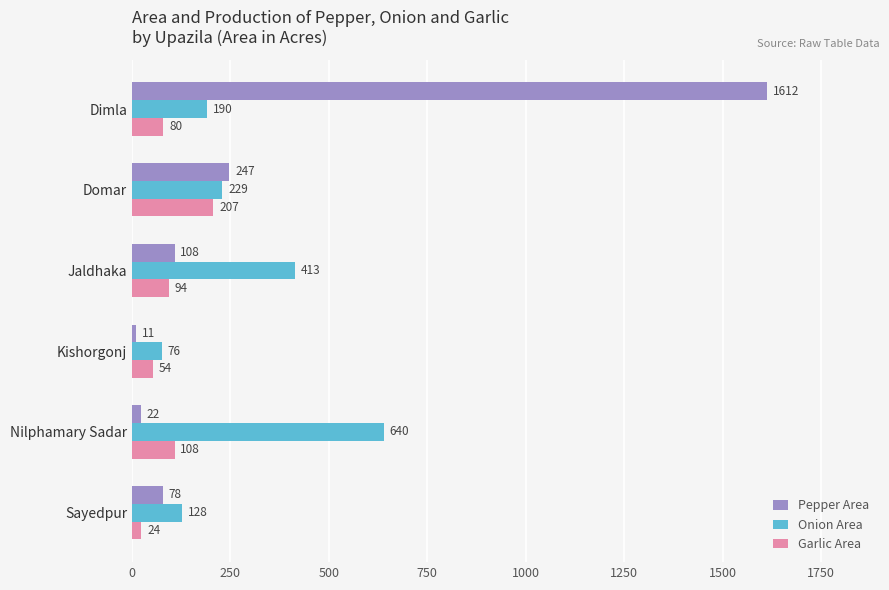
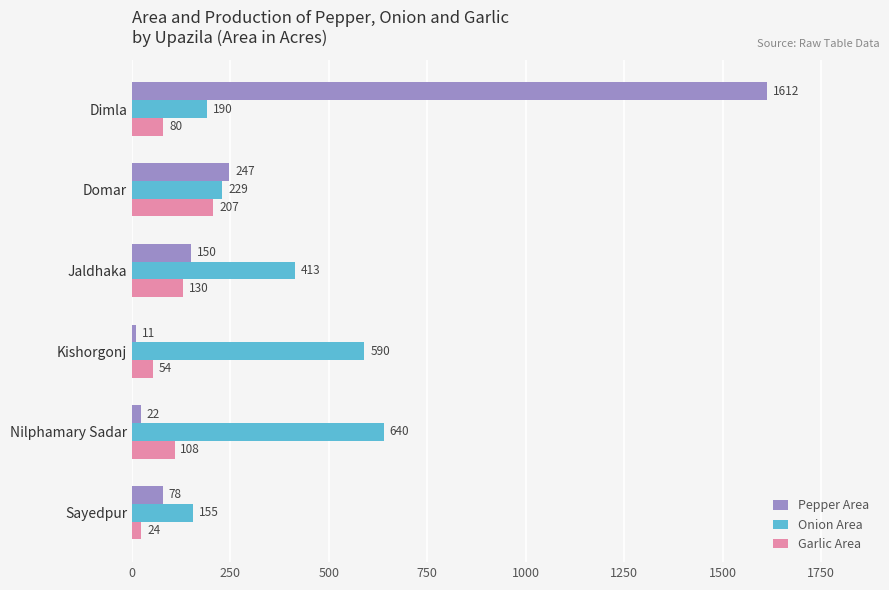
  {
    "Pepper Area": {
      "Dimla": 1612,
      "Domar": 247,
-     "Jaldhaka": 108,
+     "Jaldhaka": 150,
      "Kishorgonj": 11,
      "Nilphamary Sadar": 22,
      "Sayedpur": 78
    },
    "Onion Area": {
      "Dimla": 190,
      "Domar": 229,
      "Jaldhaka": 413,
-     "Kishorgonj": 76,
+     "Kishorgonj": 590,
      "Nilphamary Sadar": 640,
-     "Sayedpur": 128
+     "Sayedpur": 155
    },
    "Garlic Area": {
      "Dimla": 80,
      "Domar": 207,
-     "Jaldhaka": 94,
+     "Jaldhaka": 130,
      "Kishorgonj": 54,
      "Nilphamary Sadar": 108,
      "Sayedpur": 24
    }
  }
